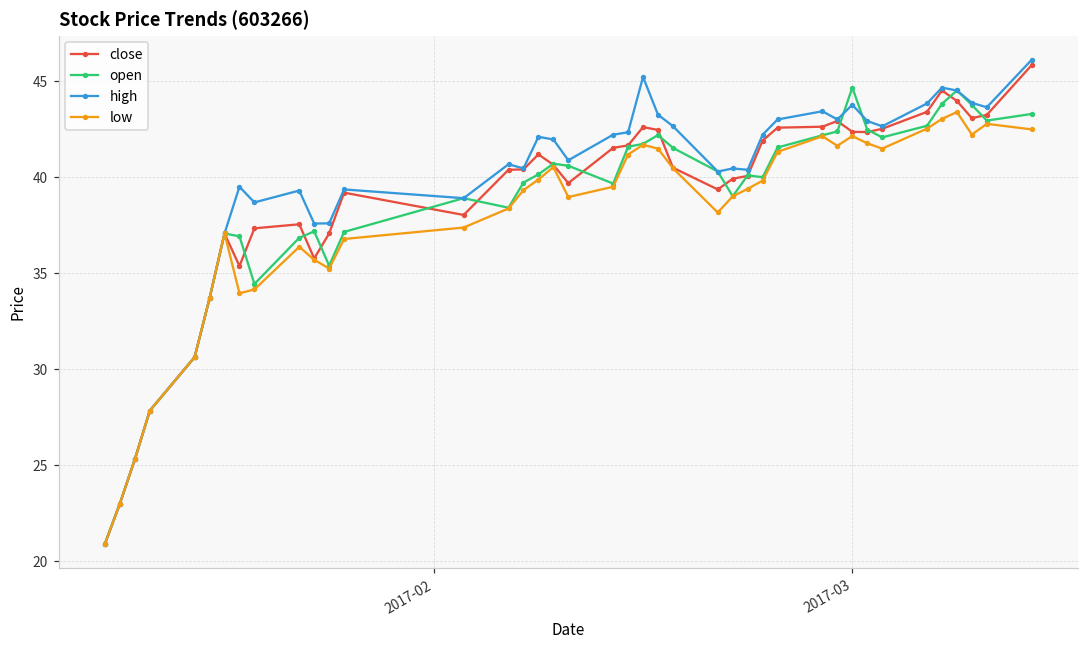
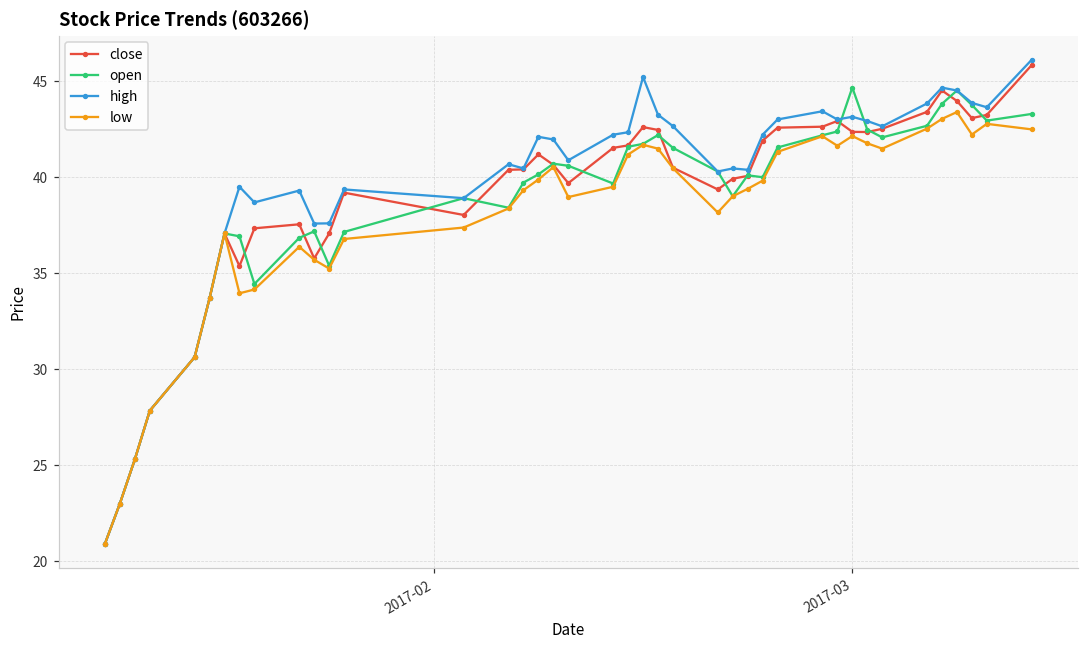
  {
    "close": {
      "2017-03": 42.4
    },
    "open": {
      "2017-03": 44.7
    },
    "high": {
-     "2017-03": 43.8
+     "2017-03": 43.2
    },
    "low": {
      "2017-03": 42.2
    }
  }
